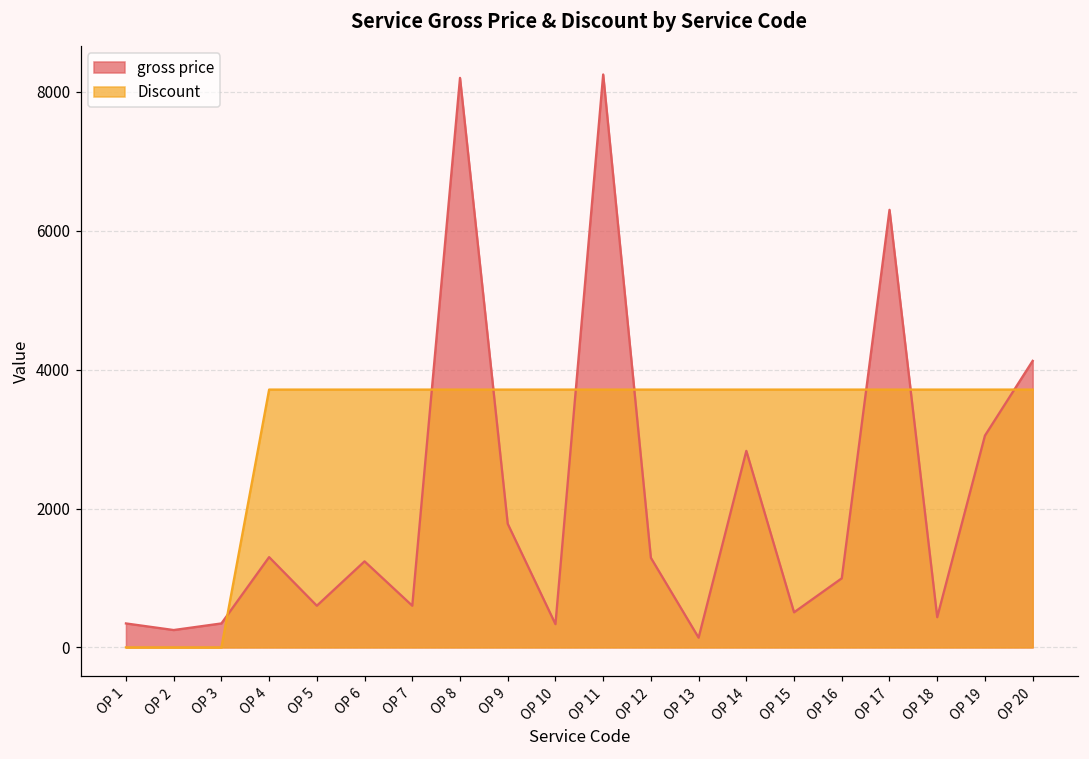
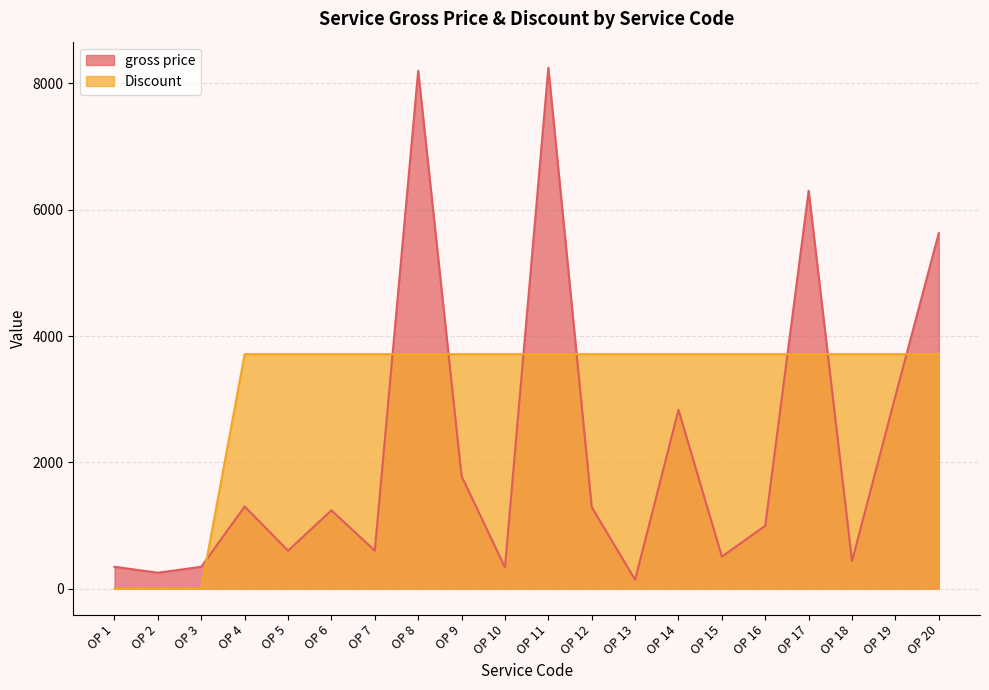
  {
    "gross price": {
      "OP 1": 300,
      "OP 2": 300,
      "OP 3": 300,
      "OP 4": 1300,
      "OP 5": 600,
      "OP 6": 1200,
      "OP 7": 600,
      "OP 8": 8200,
      "OP 9": 1800,
      "OP 10": 300,
      "OP 11": 8300,
      "OP 12": 1300,
      "OP 13": 100,
      "OP 14": 2800,
      "OP 15": 500,
      "OP 16": 1000,
      "OP 17": 6300,
      "OP 18": 400,
      "OP 19": 3100,
-     "OP 20": 4100
+     "OP 20": 5600
    },
    "Discount": {
      "OP 1": 0,
      "OP 2": 0,
      "OP 3": 0,
      "OP 4": 3700,
      "OP 5": 3700,
      "OP 6": 3700,
      "OP 7": 3700,
      "OP 8": 3700,
      "OP 9": 3700,
      "OP 10": 3700,
      "OP 11": 3700,
      "OP 12": 3700,
      "OP 13": 3700,
      "OP 14": 3700,
      "OP 15": 3700,
      "OP 16": 3700,
      "OP 17": 3700,
      "OP 18": 3700,
      "OP 19": 3700,
      "OP 20": 3700
    }
  }
